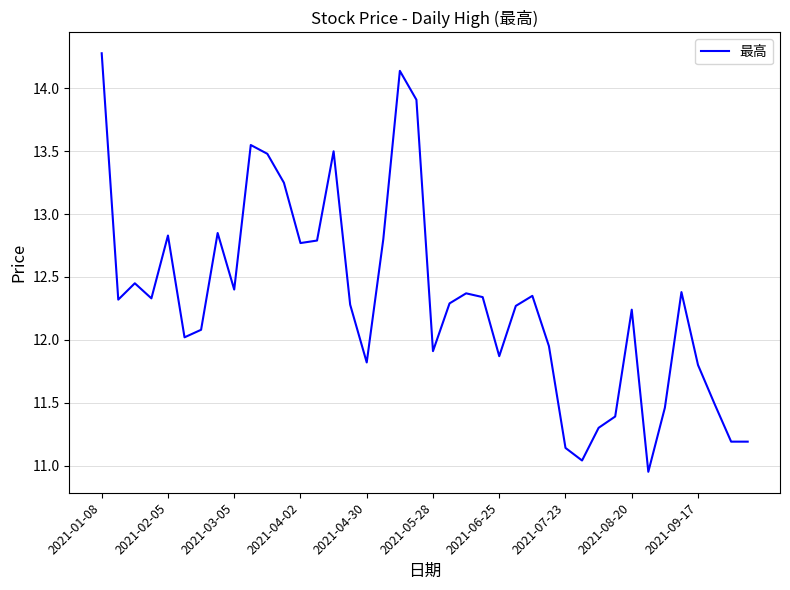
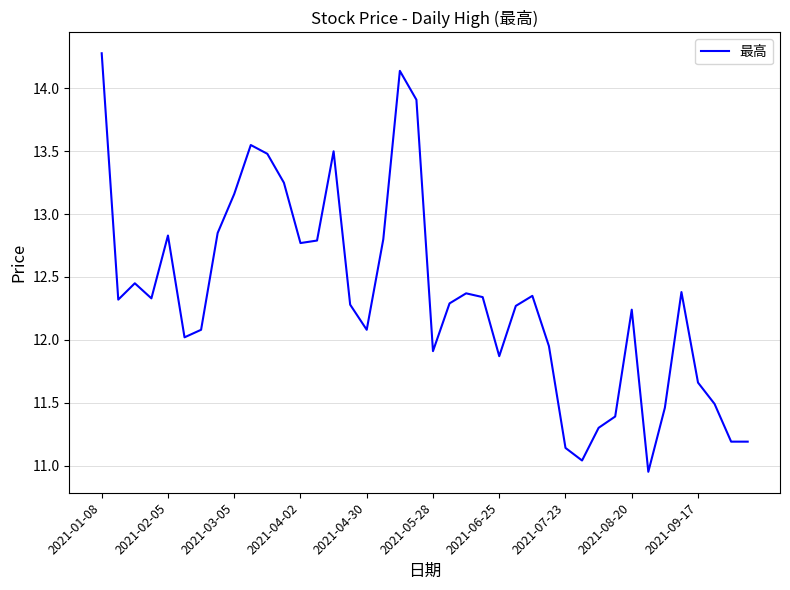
  {
    "2021-01-08": 14.28,
    "2021-02-05": 12.83,
-   "2021-03-05": 12.40,
+   "2021-03-05": 13.16,
    "2021-04-02": 12.77,
-   "2021-04-30": 11.82,
+   "2021-04-30": 12.08,
    "2021-05-28": 11.91,
    "2021-06-25": 11.87,
    "2021-07-23": 11.14,
    "2021-08-20": 12.24,
-   "2021-09-17": 11.80
+   "2021-09-17": 11.66
  }
